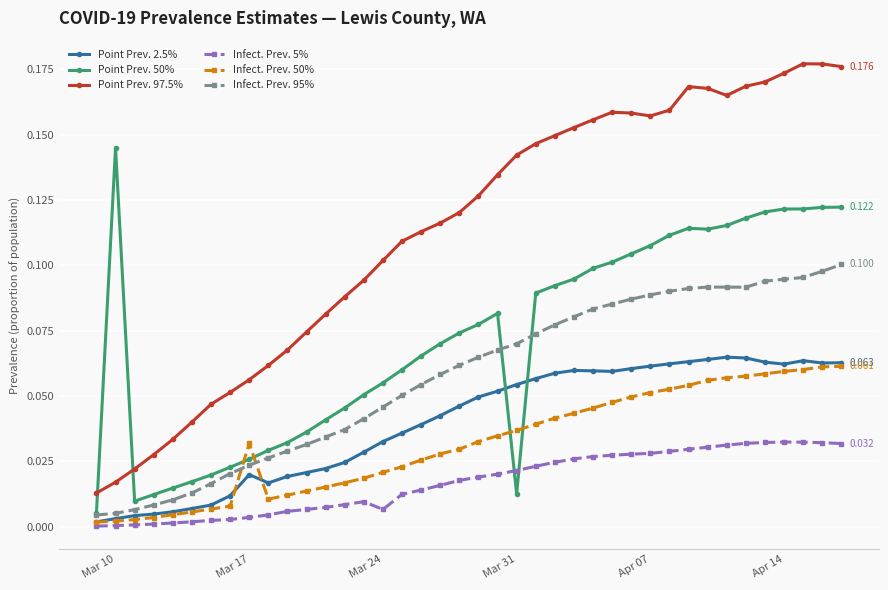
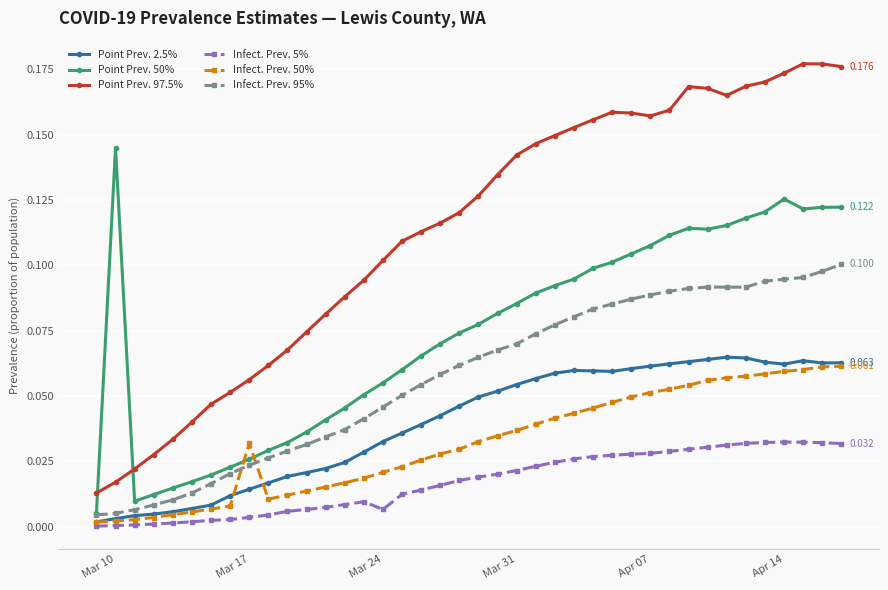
  {
    "Point Prev. 2.5%": {
-     "Mar 17": 0.020,
+     "Mar 17": 0.014,
      "Mar 24": 0.033,
      "Mar 31": 0.054,
      "Apr 07": 0.061,
      "Apr 14": 0.062
    },
    "Point Prev. 50%": {
      "Mar 10": 0.145,
      "Mar 17": 0.026,
      "Mar 24": 0.055,
-     "Mar 31": 0.013,
+     "Mar 31": 0.085,
      "Apr 07": 0.108,
-     "Apr 14": 0.122
+     "Apr 14": 0.125
    },
    "Point Prev. 97.5%": {
      "Mar 10": 0.017,
      "Mar 17": 0.056,
      "Mar 24": 0.102,
      "Mar 31": 0.142,
      "Apr 07": 0.157,
      "Apr 14": 0.174
    },
    "Infect. Prev. 5%": {
      "Mar 10": 0.000,
      "Mar 17": 0.004,
      "Mar 24": 0.007,
      "Mar 31": 0.022,
      "Apr 07": 0.028,
      "Apr 14": 0.032
    },
    "Infect. Prev. 50%": {
      "Mar 17": 0.032,
      "Mar 24": 0.021,
      "Mar 31": 0.037,
      "Apr 07": 0.051,
      "Apr 14": 0.059
    },
    "Infect. Prev. 95%": {
      "Mar 10": 0.005,
      "Mar 17": 0.024,
      "Mar 24": 0.046,
      "Mar 31": 0.070,
      "Apr 07": 0.089,
      "Apr 14": 0.095
    }
  }
